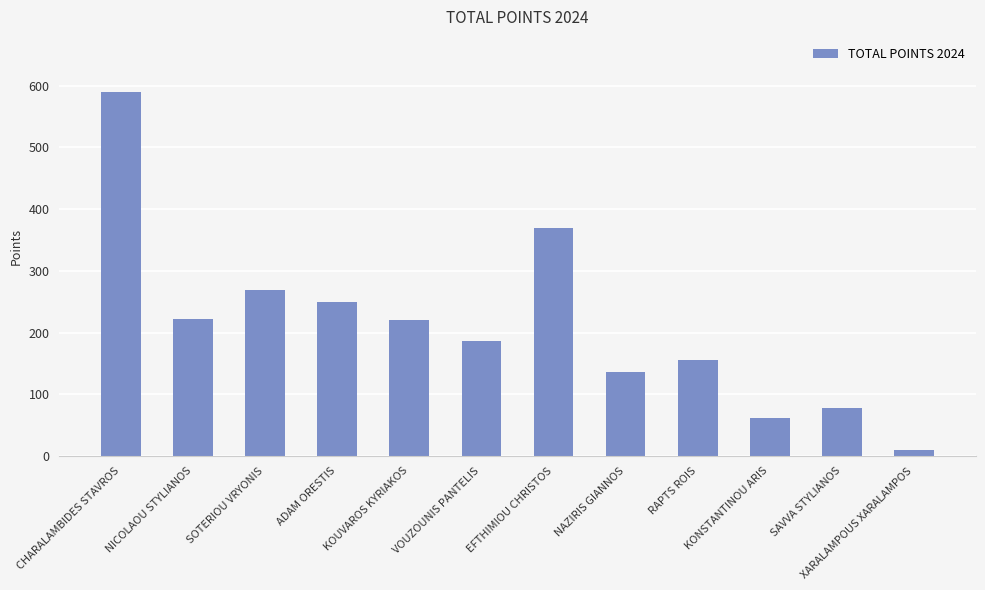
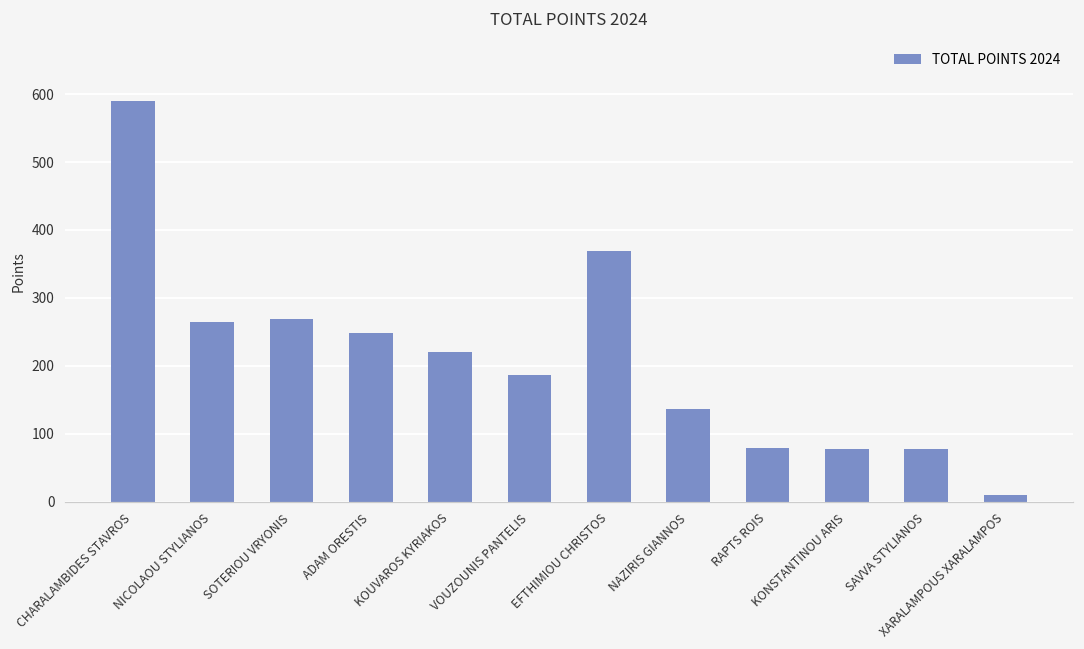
  {
    "CHARALAMBIDES STAVROS": 590,
-   "NICOLAOU STYLIANOS": 220,
+   "NICOLAOU STYLIANOS": 260,
    "SOTERIOU VRYONIS": 270,
    "ADAM ORESTIS": 250,
    "KOUVAROS KYRIAKOS": 220,
    "VOUZOUNIS PANTELIS": 190,
    "EFTHIMIOU CHRISTOS": 370,
    "NAZIRIS GIANNOS": 140,
-   "RAPTS ROIS": 160,
-   "KONSTANTINOU ARIS": 60,
+   "RAPTS ROIS": 80,
+   "KONSTANTINOU ARIS": 80,
    "SAVVA STYLIANOS": 80,
    "XARALAMPOUS XARALAMPOS": 10
  }
